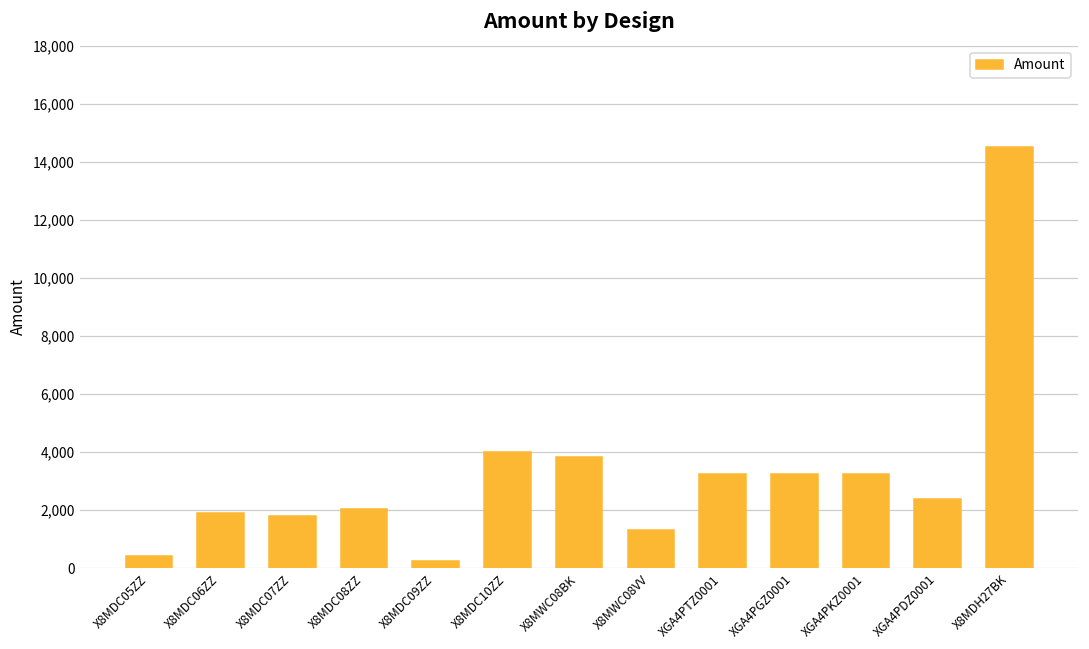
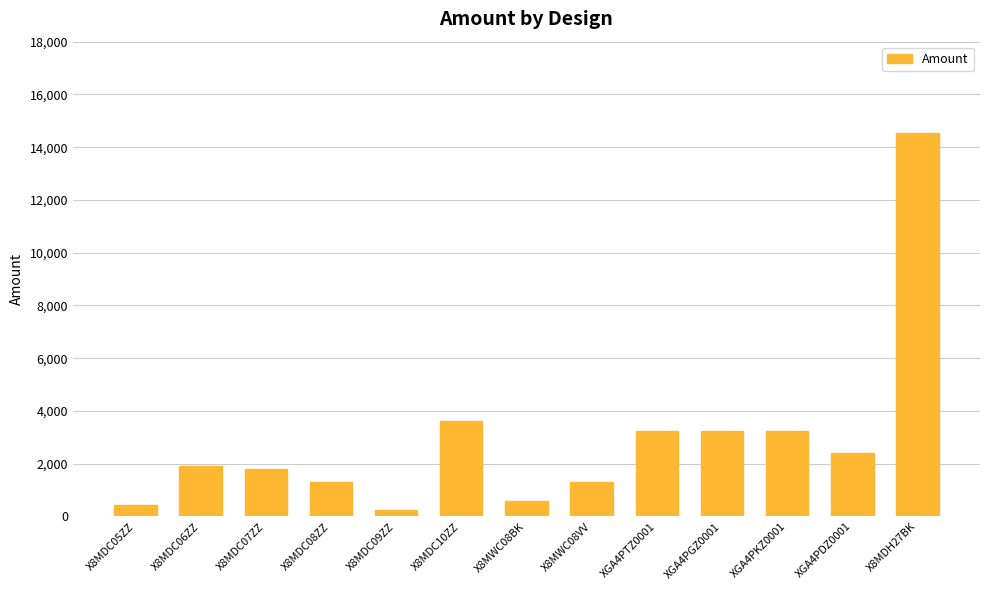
  {
    "X8MDC05ZZ": "400",
    "X8MDC06ZZ": "1,900",
    "X8MDC07ZZ": "1,800",
-   "X8MDC08ZZ": "2,000",
+   "X8MDC08ZZ": "1,300",
    "X8MDC09ZZ": "200",
-   "X8MDC10ZZ": "4,000",
-   "X8MWC08BK": "3,800",
+   "X8MDC10ZZ": "3,600",
+   "X8MWC08BK": "600",
    "X8MWC08VV": "1,300",
    "XGA4PTZ0001": "3,200",
    "XGA4PGZ0001": "3,200",
    "XGA4PKZ0001": "3,200",
    "XGA4PDZ0001": "2,400",
    "X8MDH27BK": "14,500"
  }
